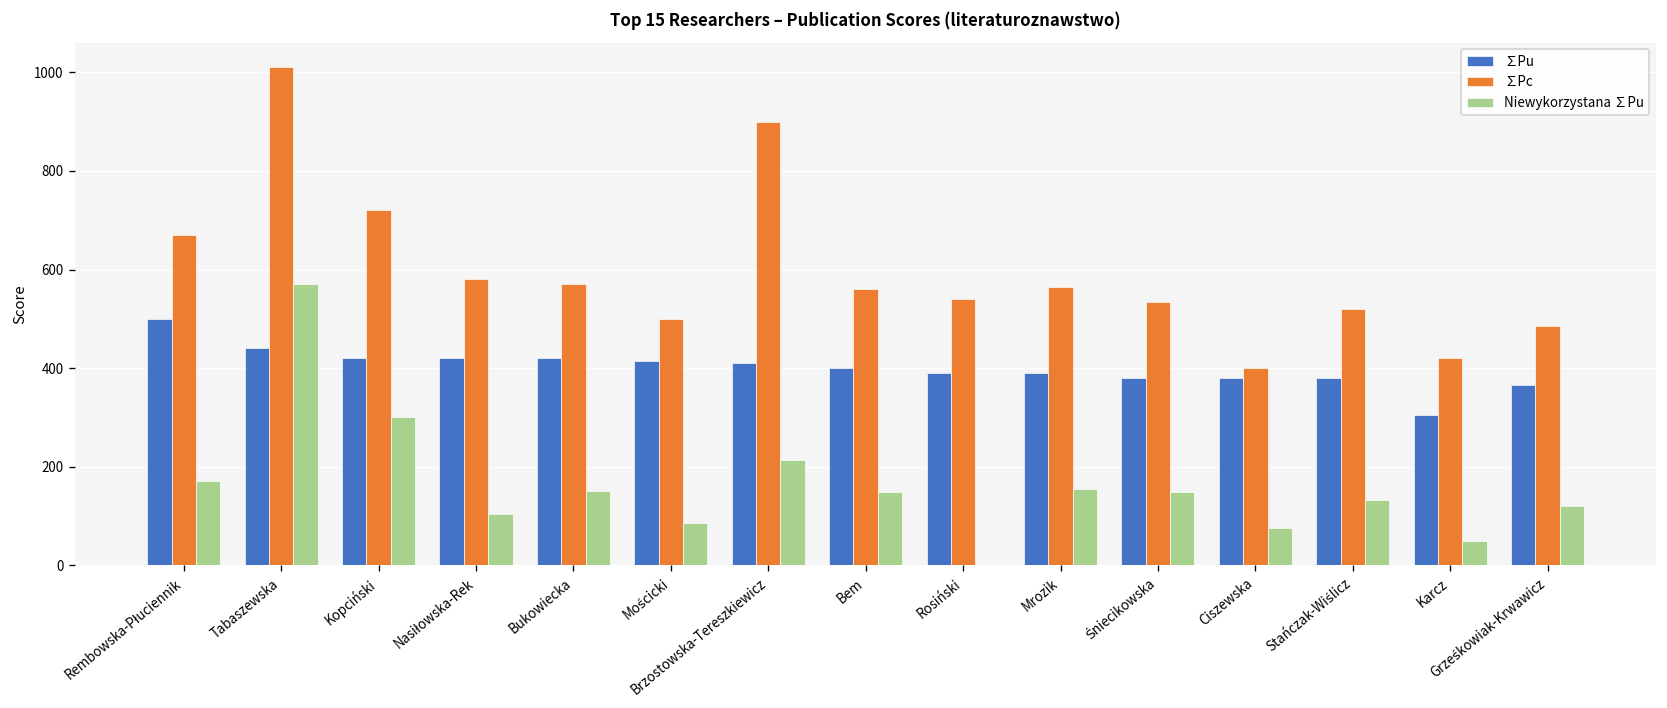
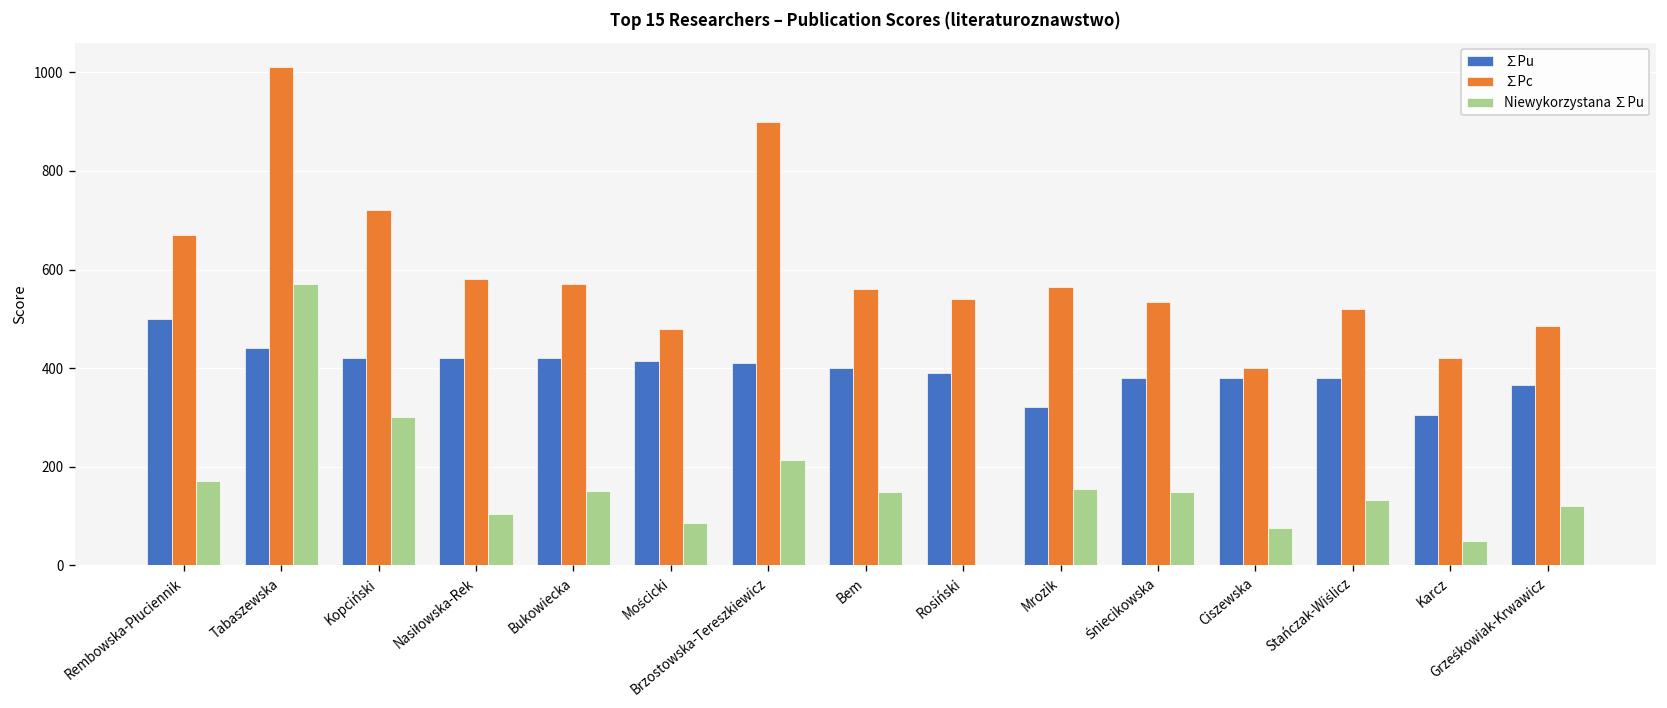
  {
    "∑Pu": {
      "Rembowska-Płuciennik": 500,
      "Tabaszewska": 440,
      "Kopciński": 420,
      "Nasiłowska-Rek": 420,
      "Bukowiecka": 420,
      "Mościcki": 420,
      "Brzostowska-Tereszkiewicz": 410,
      "Bem": 400,
      "Rosiński": 390,
-     "Mrozik": 390,
+     "Mrozik": 320,
      "Śniecikowska": 380,
      "Ciszewska": 380,
      "Stańczak-Wiślicz": 380,
      "Karcz": 310,
      "Grześkowiak-Krwawicz": 360
    },
    "∑Pc": {
      "Rembowska-Płuciennik": 670,
      "Tabaszewska": 1010,
      "Kopciński": 720,
      "Nasiłowska-Rek": 580,
      "Bukowiecka": 570,
-     "Mościcki": 500,
+     "Mościcki": 480,
      "Brzostowska-Tereszkiewicz": 900,
      "Bem": 560,
      "Rosiński": 540,
      "Mrozik": 570,
      "Śniecikowska": 540,
      "Ciszewska": 400,
      "Stańczak-Wiślicz": 520,
      "Karcz": 420,
      "Grześkowiak-Krwawicz": 490
    },
    "Niewykorzystana ∑Pu": {
      "Rembowska-Płuciennik": 170,
      "Tabaszewska": 570,
      "Kopciński": 300,
      "Nasiłowska-Rek": 100,
      "Bukowiecka": 150,
      "Mościcki": 90,
      "Brzostowska-Tereszkiewicz": 210,
      "Bem": 150,
      "Rosiński": 0,
      "Mrozik": 150,
      "Śniecikowska": 150,
      "Ciszewska": 80,
      "Stańczak-Wiślicz": 130,
      "Karcz": 50,
      "Grześkowiak-Krwawicz": 120
    }
  }
